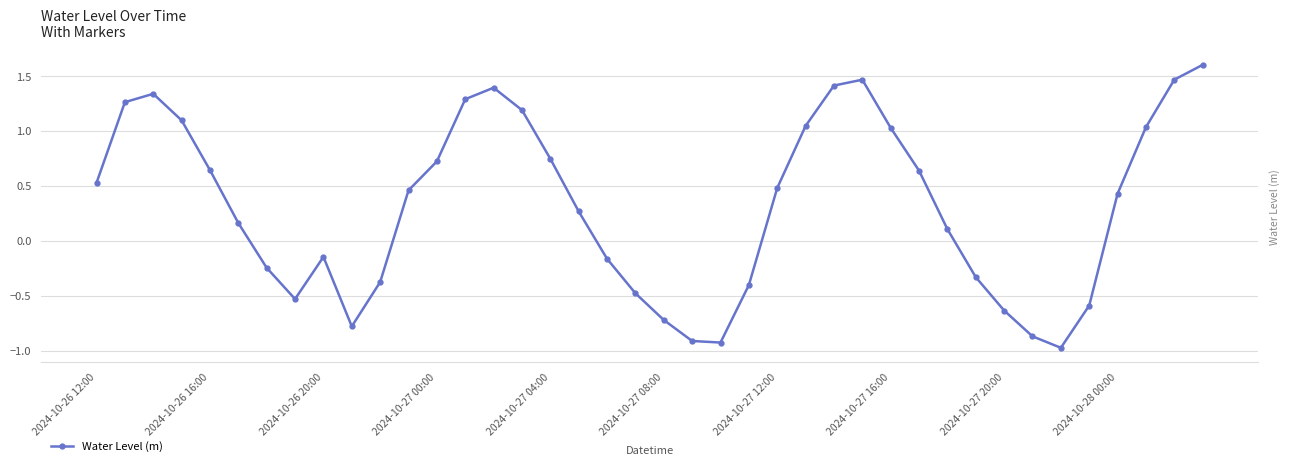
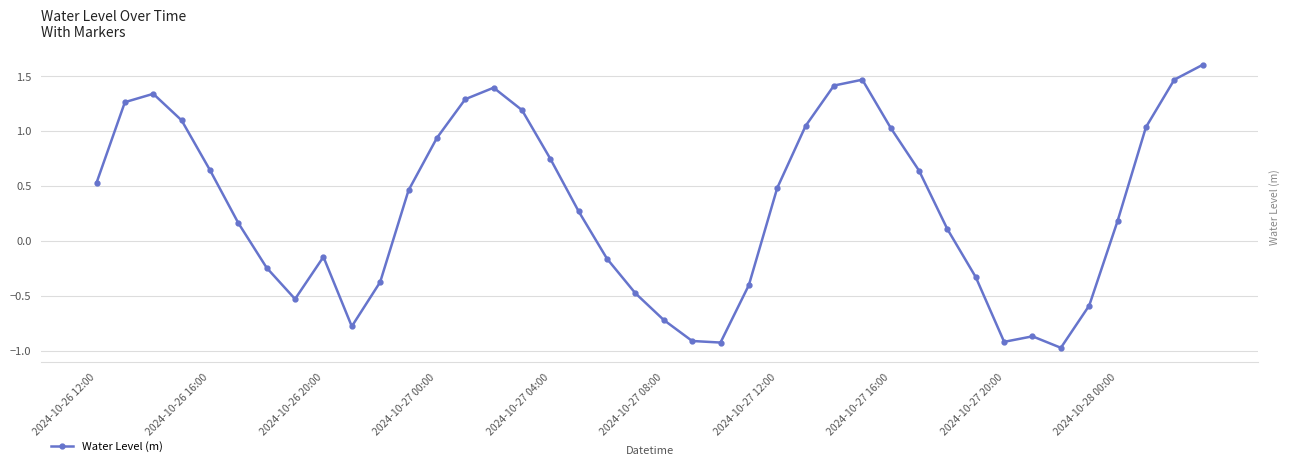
  {
    "2024-10-26 12:00": 0.53,
    "2024-10-26 16:00": 0.64,
    "2024-10-26 20:00": -0.15,
-   "2024-10-27 00:00": 0.72,
+   "2024-10-27 00:00": 0.94,
    "2024-10-27 04:00": 0.75,
    "2024-10-27 08:00": -0.72,
    "2024-10-27 12:00": 0.48,
    "2024-10-27 16:00": 1.03,
-   "2024-10-27 20:00": -0.63,
-   "2024-10-28 00:00": 0.43
+   "2024-10-27 20:00": -0.92,
+   "2024-10-28 00:00": 0.18
  }
